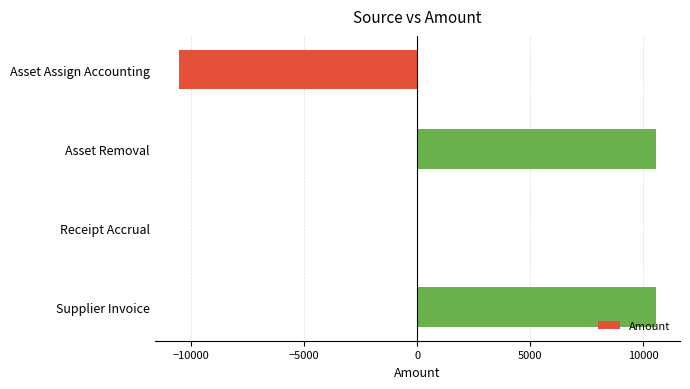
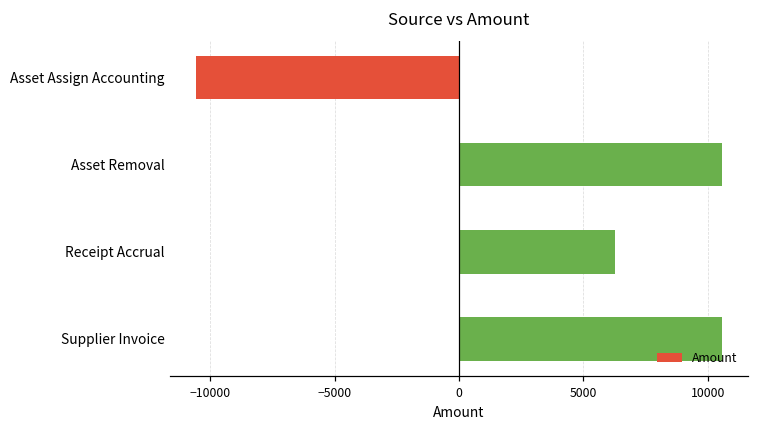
  {
    "Asset Assign Accounting": -10600,
    "Asset Removal": 10600,
-   "Receipt Accrual": 0,
+   "Receipt Accrual": 6300,
    "Supplier Invoice": 10600
  }
